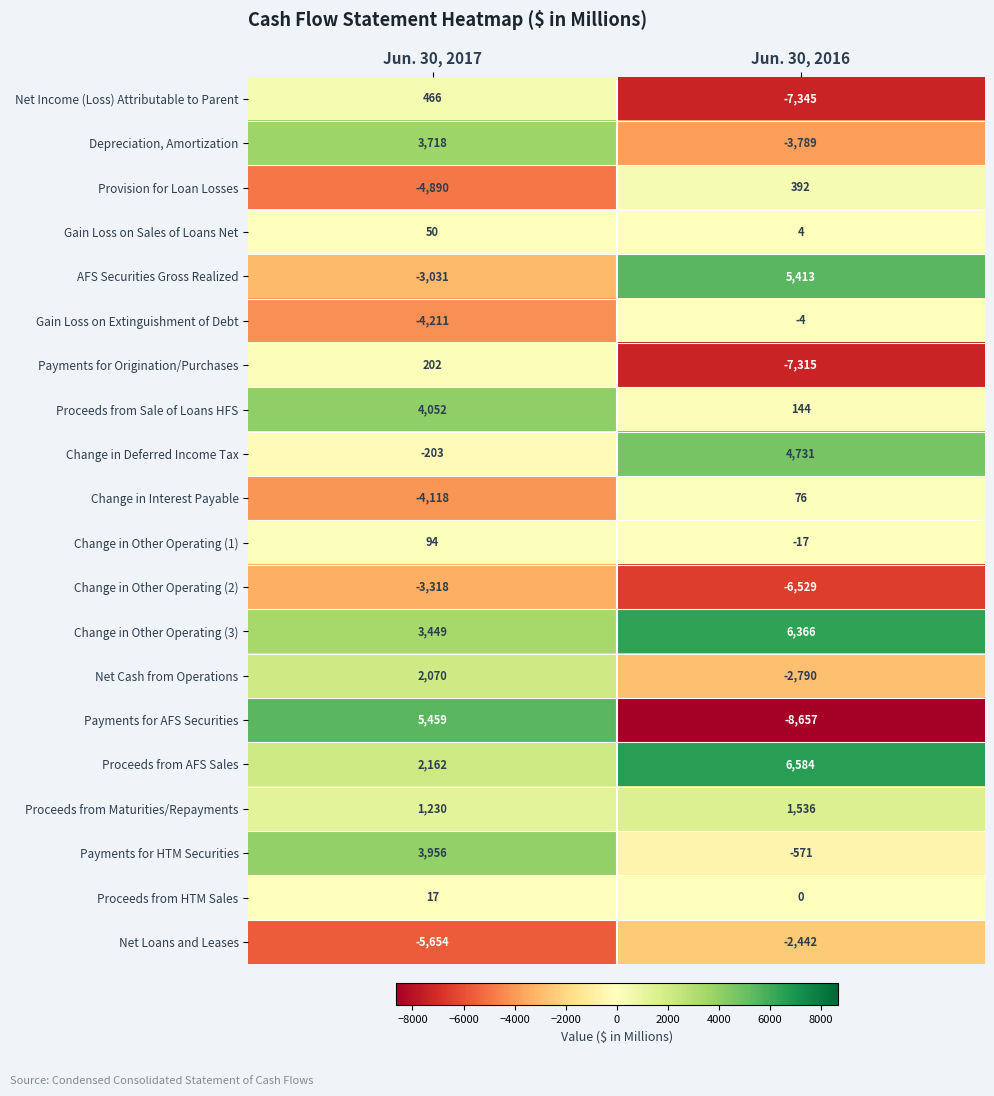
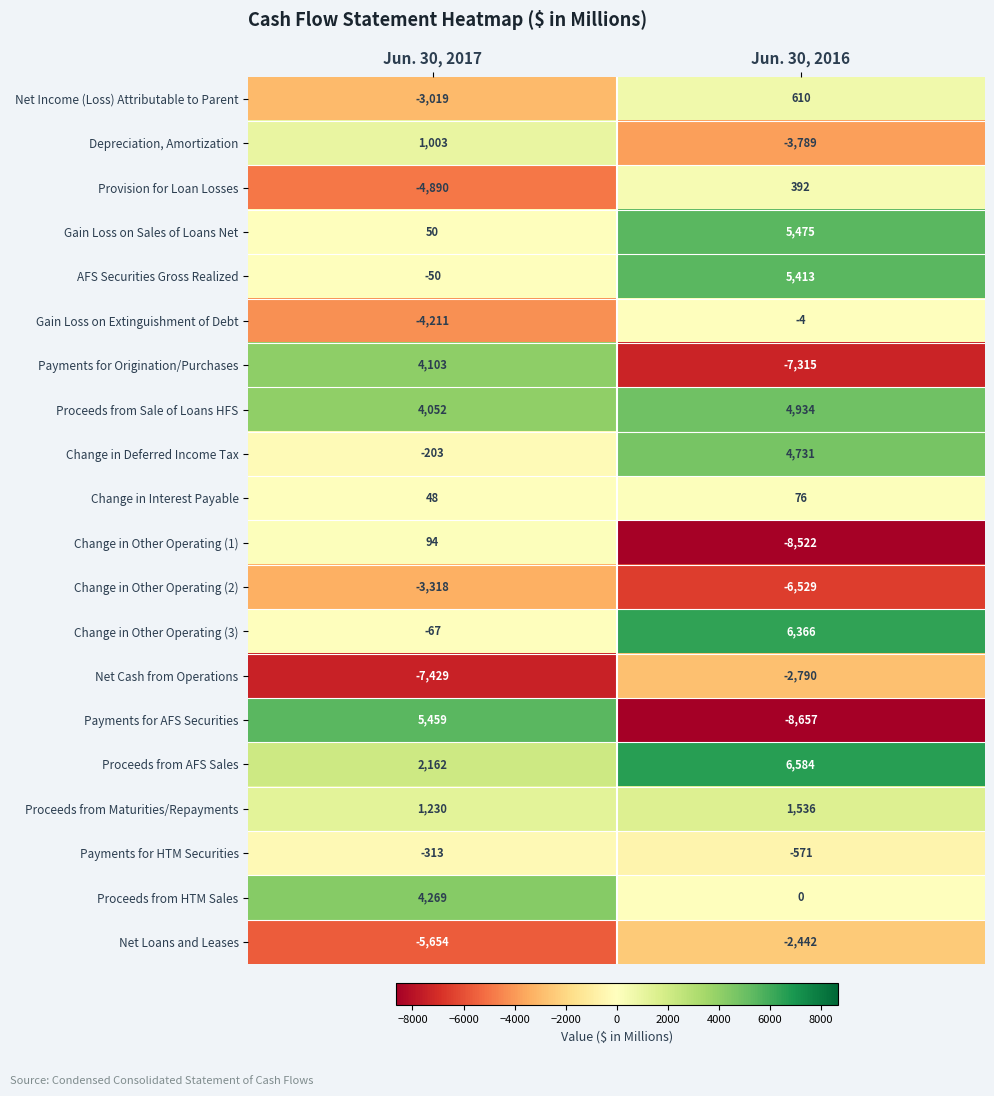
  {
    "Net Income (Loss) Attributable to Parent": {
-     "Jun. 30, 2017": "466",
-     "Jun. 30, 2016": "-7,345"
+     "Jun. 30, 2017": "-3,019",
+     "Jun. 30, 2016": "610"
    },
    "Depreciation, Amortization": {
-     "Jun. 30, 2017": "3,718",
+     "Jun. 30, 2017": "1,003",
      "Jun. 30, 2016": "-3,789"
    },
    "Provision for Loan Losses": {
      "Jun. 30, 2017": "-4,890",
      "Jun. 30, 2016": "392"
    },
    "Gain Loss on Sales of Loans Net": {
      "Jun. 30, 2017": "50",
-     "Jun. 30, 2016": "4"
+     "Jun. 30, 2016": "5,475"
    },
    "AFS Securities Gross Realized": {
-     "Jun. 30, 2017": "-3,031",
+     "Jun. 30, 2017": "-50",
      "Jun. 30, 2016": "5,413"
    },
    "Gain Loss on Extinguishment of Debt": {
      "Jun. 30, 2017": "-4,211",
      "Jun. 30, 2016": "-4"
    },
    "Payments for Origination/Purchases": {
-     "Jun. 30, 2017": "202",
+     "Jun. 30, 2017": "4,103",
      "Jun. 30, 2016": "-7,315"
    },
    "Proceeds from Sale of Loans HFS": {
      "Jun. 30, 2017": "4,052",
-     "Jun. 30, 2016": "144"
+     "Jun. 30, 2016": "4,934"
    },
    "Change in Deferred Income Tax": {
      "Jun. 30, 2017": "-203",
      "Jun. 30, 2016": "4,731"
    },
    "Change in Interest Payable": {
-     "Jun. 30, 2017": "-4,118",
+     "Jun. 30, 2017": "48",
      "Jun. 30, 2016": "76"
    },
    "Change in Other Operating (1)": {
      "Jun. 30, 2017": "94",
-     "Jun. 30, 2016": "-17"
+     "Jun. 30, 2016": "-8,522"
    },
    "Change in Other Operating (2)": {
      "Jun. 30, 2017": "-3,318",
      "Jun. 30, 2016": "-6,529"
    },
    "Change in Other Operating (3)": {
-     "Jun. 30, 2017": "3,449",
+     "Jun. 30, 2017": "-67",
      "Jun. 30, 2016": "6,366"
    },
    "Net Cash from Operations": {
-     "Jun. 30, 2017": "2,070",
+     "Jun. 30, 2017": "-7,429",
      "Jun. 30, 2016": "-2,790"
    },
    "Payments for AFS Securities": {
      "Jun. 30, 2017": "5,459",
      "Jun. 30, 2016": "-8,657"
    },
    "Proceeds from AFS Sales": {
      "Jun. 30, 2017": "2,162",
      "Jun. 30, 2016": "6,584"
    },
    "Proceeds from Maturities/Repayments": {
      "Jun. 30, 2017": "1,230",
      "Jun. 30, 2016": "1,536"
    },
    "Payments for HTM Securities": {
-     "Jun. 30, 2017": "3,956",
+     "Jun. 30, 2017": "-313",
      "Jun. 30, 2016": "-571"
    },
    "Proceeds from HTM Sales": {
-     "Jun. 30, 2017": "17",
+     "Jun. 30, 2017": "4,269",
      "Jun. 30, 2016": "0"
    },
    "Net Loans and Leases": {
      "Jun. 30, 2017": "-5,654",
      "Jun. 30, 2016": "-2,442"
    }
  }
